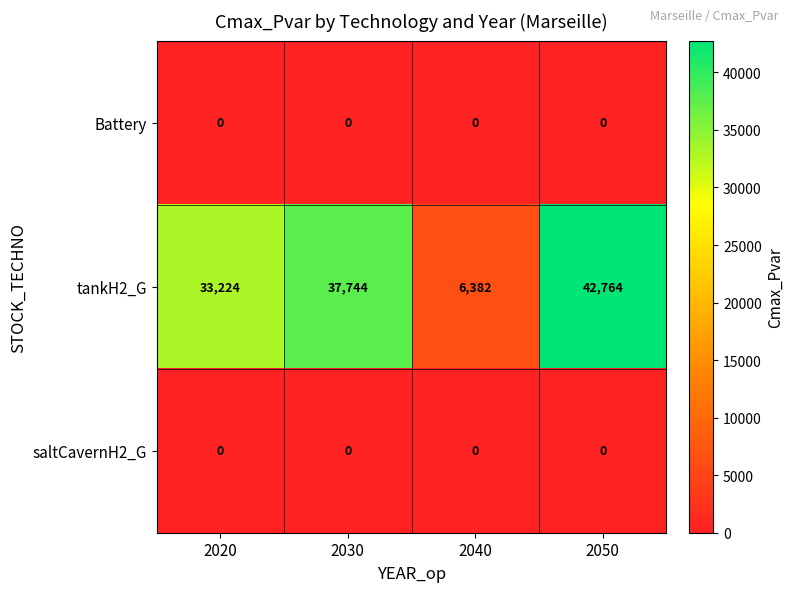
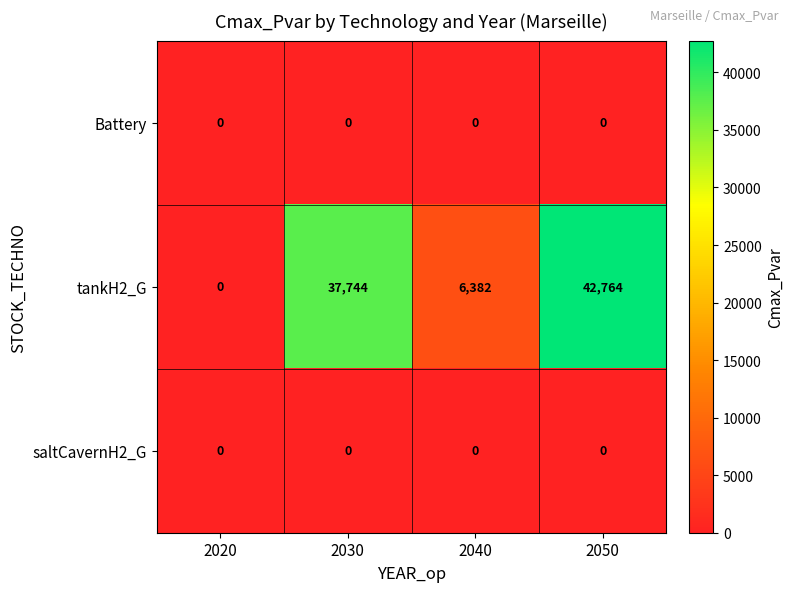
  {
    "Battery": {
      "2020": "0",
      "2030": "0",
      "2040": "0",
      "2050": "0"
    },
    "tankH2_G": {
-     "2020": "33,224",
+     "2020": "0",
      "2030": "37,744",
      "2040": "6,382",
      "2050": "42,764"
    },
    "saltCavernH2_G": {
      "2020": "0",
      "2030": "0",
      "2040": "0",
      "2050": "0"
    }
  }
